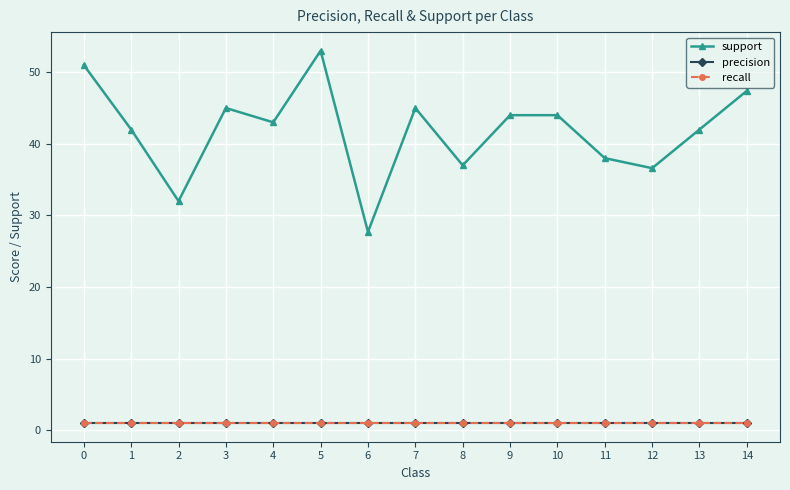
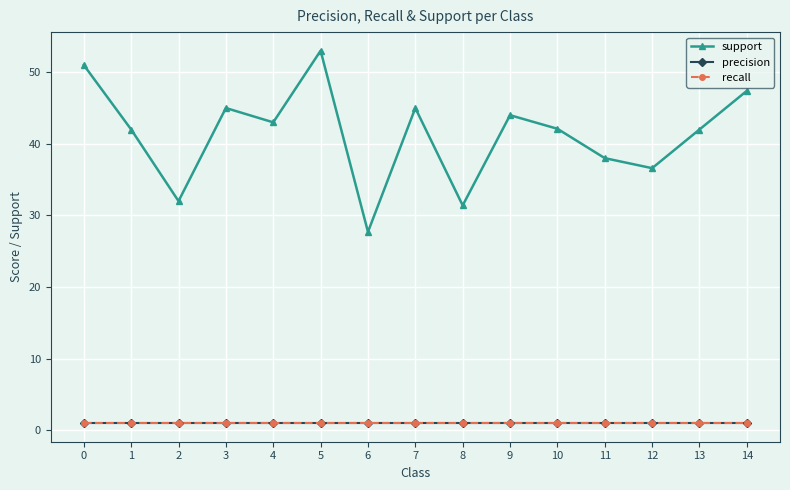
  {
    "support": {
      "0": 51,
      "1": 42,
      "2": 32,
      "3": 45,
      "4": 43,
      "5": 53,
      "6": 28,
      "7": 45,
-     "8": 37,
+     "8": 31,
      "9": 44,
-     "10": 44,
+     "10": 42,
      "11": 38,
      "12": 37,
      "13": 42,
      "14": 47
    },
    "recall": {
      "0": 1,
      "1": 1,
      "2": 1,
      "3": 1,
      "4": 1,
      "5": 1,
      "6": 1,
      "7": 1,
      "8": 1,
      "9": 1,
      "10": 1,
      "11": 1,
      "12": 1,
      "13": 1,
      "14": 1
    }
  }
